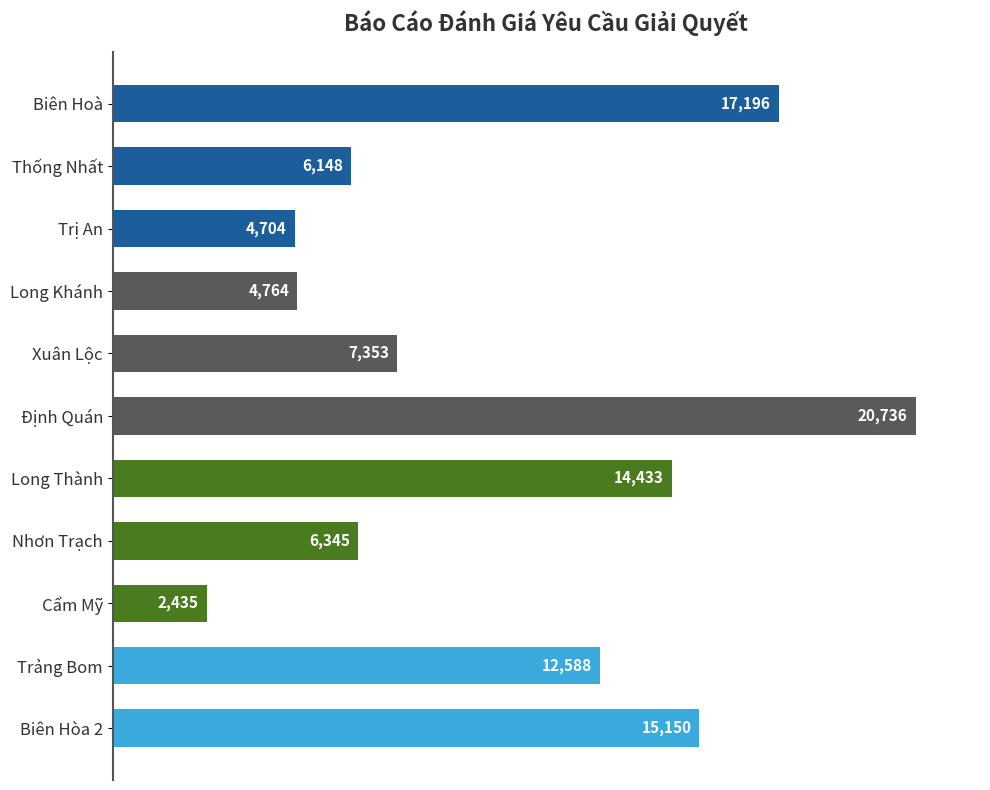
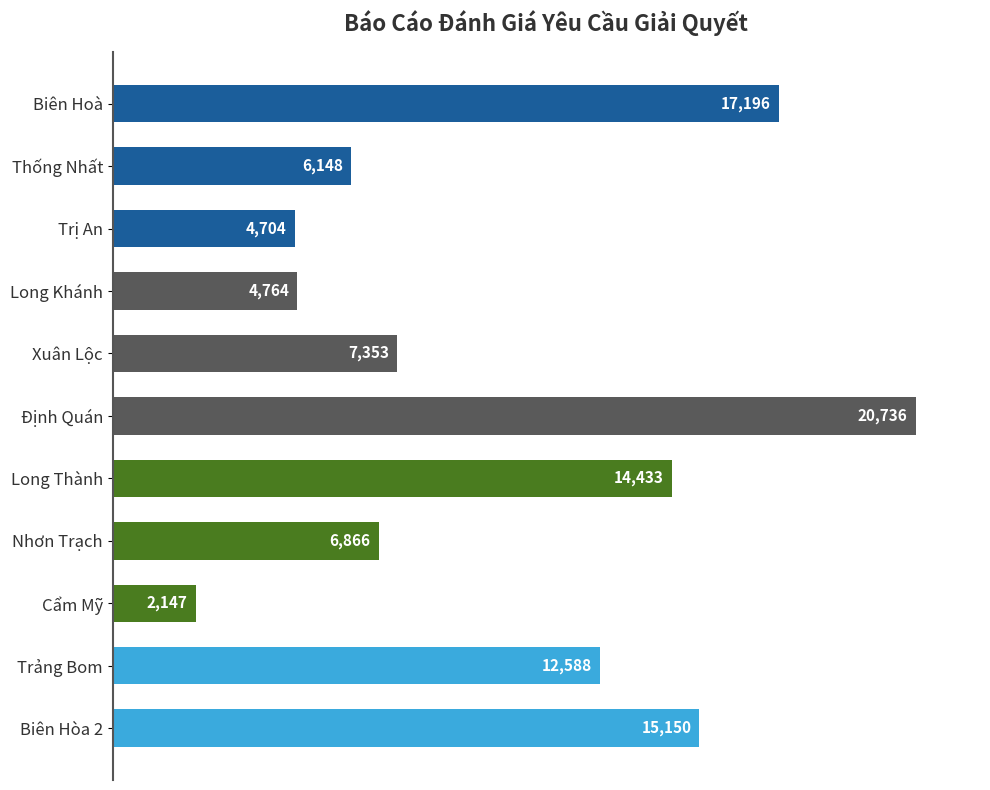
  {
    "Biên Hoà": "17,196",
    "Thống Nhất": "6,148",
    "Trị An": "4,704",
    "Long Khánh": "4,764",
    "Xuân Lộc": "7,353",
    "Định Quán": "20,736",
    "Long Thành": "14,433",
-   "Nhơn Trạch": "6,345",
-   "Cẩm Mỹ": "2,435",
+   "Nhơn Trạch": "6,866",
+   "Cẩm Mỹ": "2,147",
    "Trảng Bom": "12,588",
    "Biên Hòa 2": "15,150"
  }
